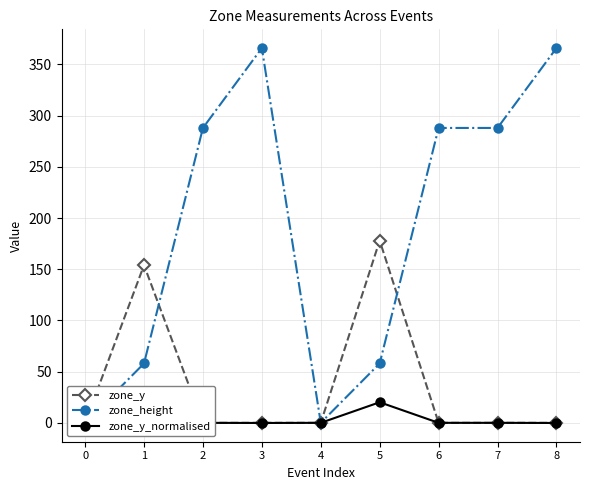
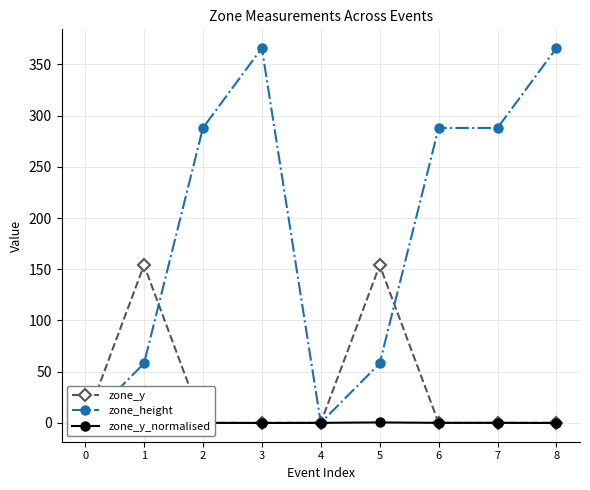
  {
    "zone_y": {
      "1": 154,
-     "5": 178
+     "5": 154
    },
    "zone_height": {
      "1": 58,
      "2": 288,
      "3": 366,
      "5": 58,
      "6": 288,
      "7": 288,
      "8": 366
    },
    "zone_y_normalised": {
-     "5": 20
+     "5": 0
    }
  }
